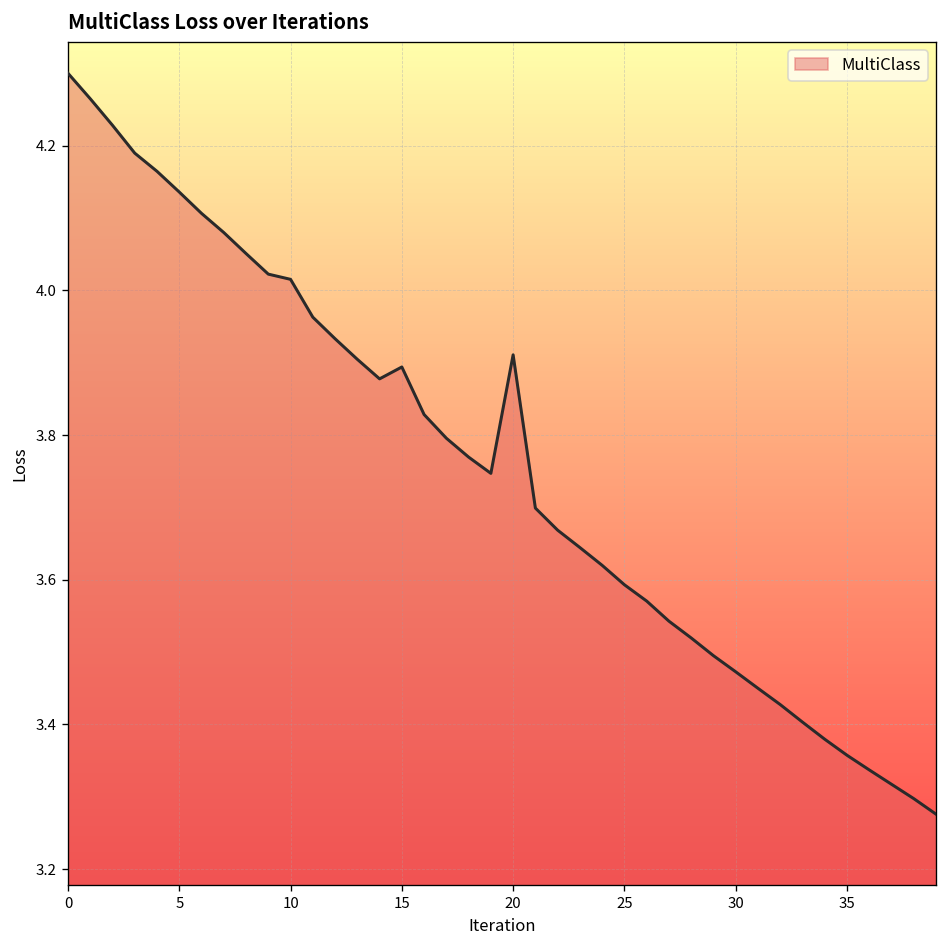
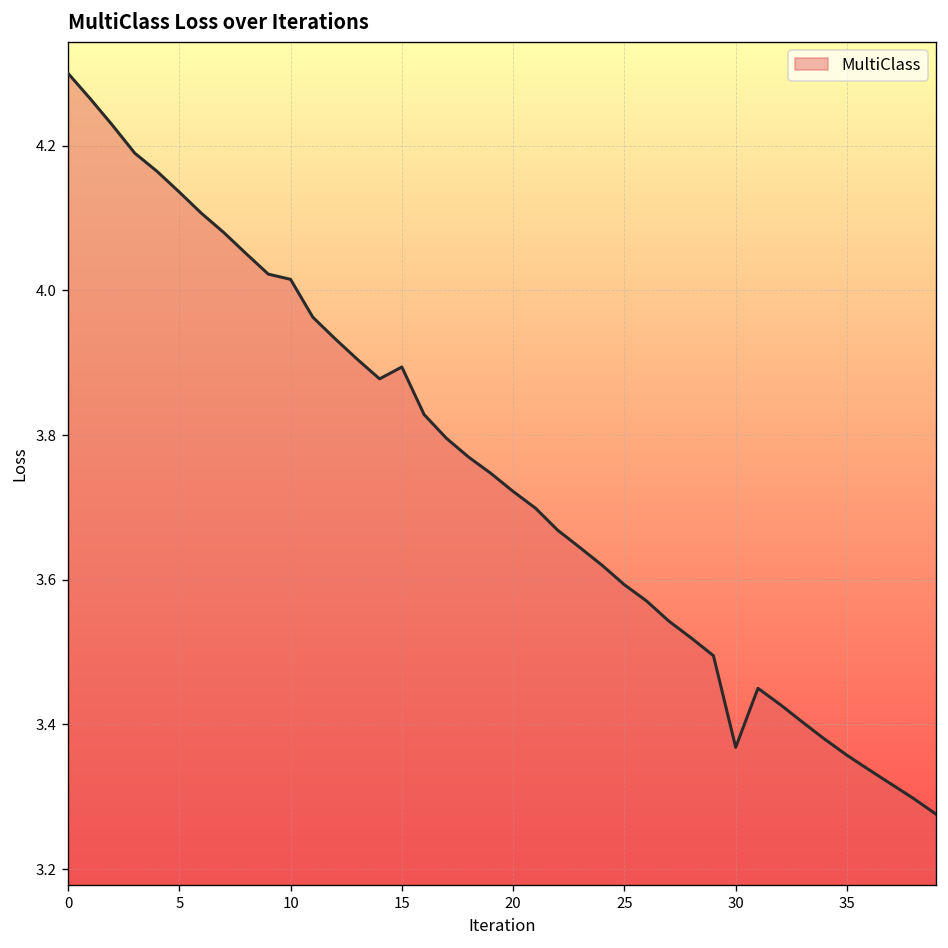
  {
    "0": 4.30,
    "5": 4.14,
    "10": 4.02,
    "15": 3.89,
-   "20": 3.91,
+   "20": 3.72,
    "25": 3.59,
-   "30": 3.47,
+   "30": 3.37,
    "35": 3.36
  }
